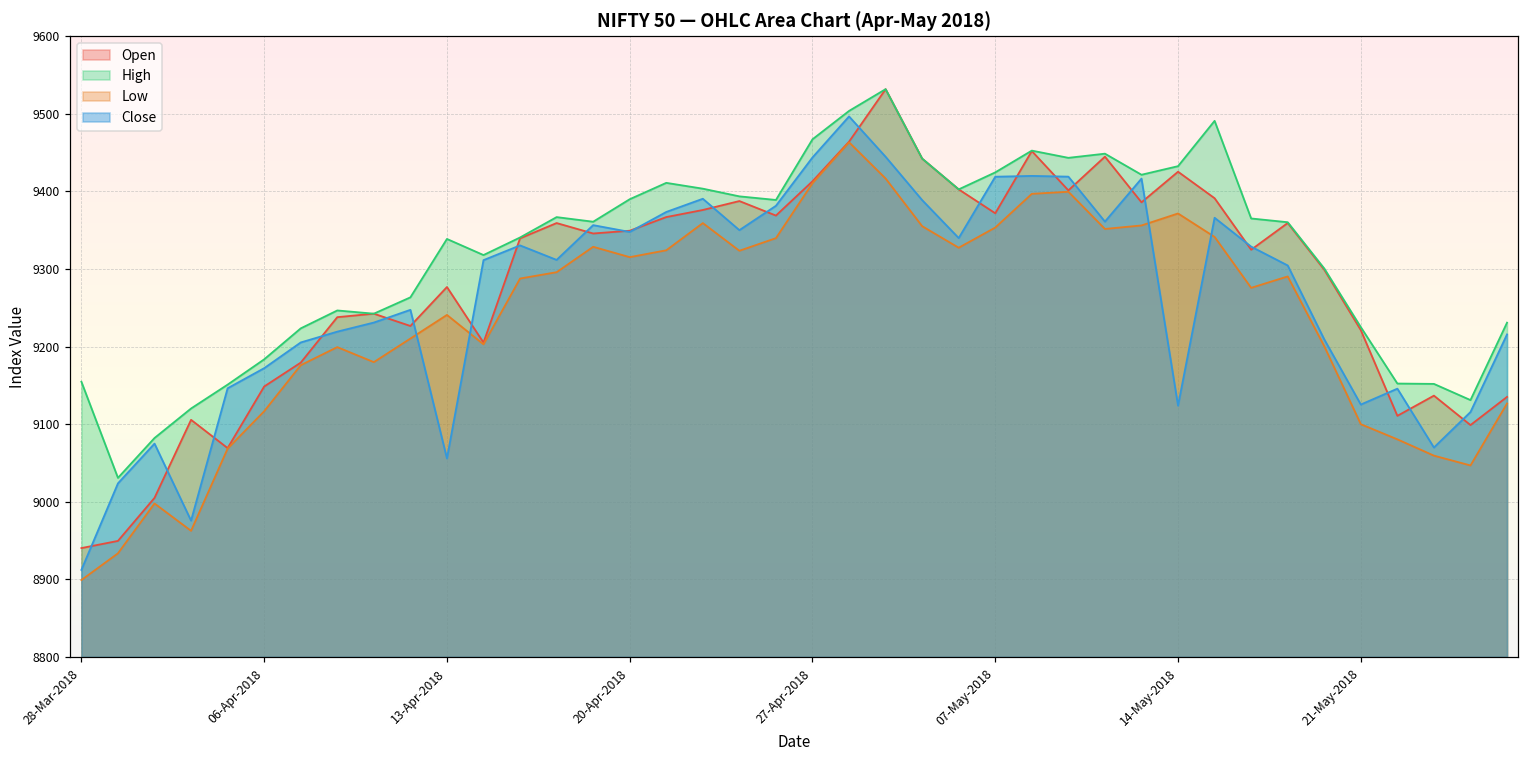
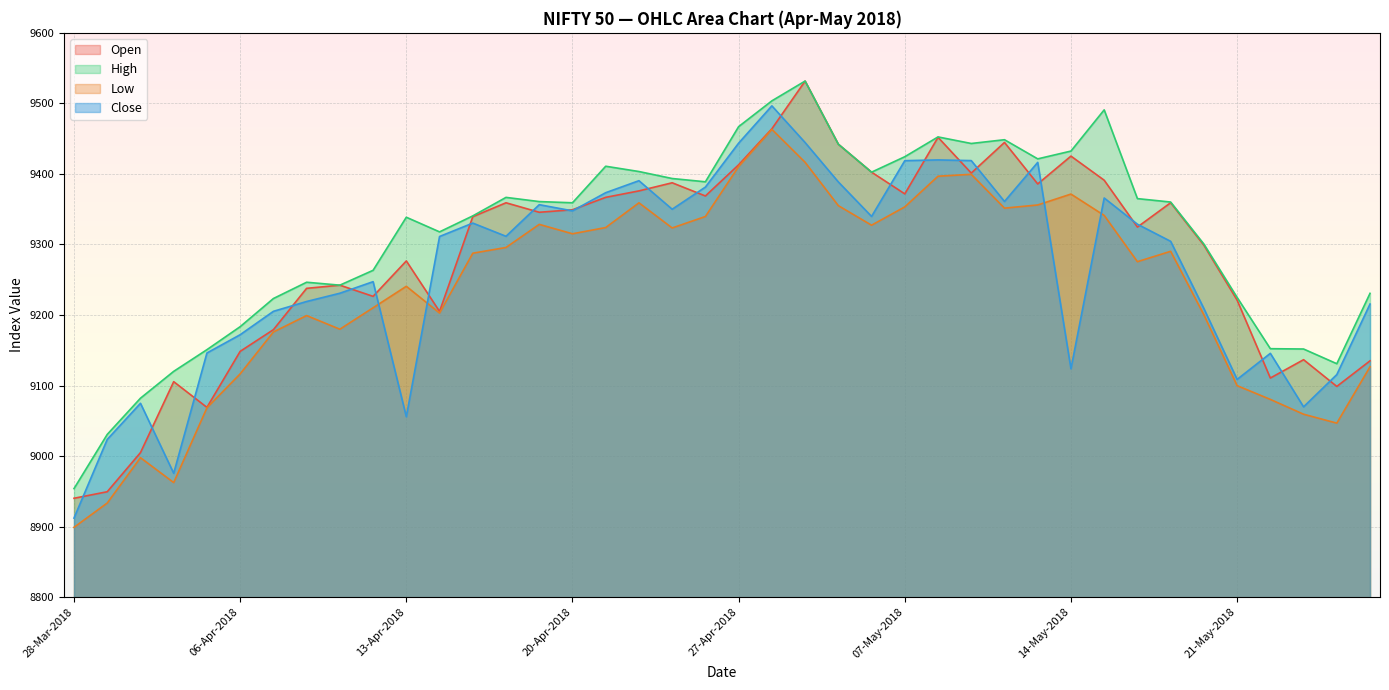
  {
    "High": {
-     "28-Mar-2018": 9150,
+     "28-Mar-2018": 8950,
      "06-Apr-2018": 9180,
      "13-Apr-2018": 9340,
-     "20-Apr-2018": 9390,
+     "20-Apr-2018": 9360,
      "27-Apr-2018": 9470,
      "07-May-2018": 9420,
      "14-May-2018": 9430,
      "21-May-2018": 9220
    },
    "Close": {
      "28-Mar-2018": 8910,
      "06-Apr-2018": 9170,
      "13-Apr-2018": 9060,
      "27-Apr-2018": 9440,
      "07-May-2018": 9420,
      "14-May-2018": 9120,
-     "21-May-2018": 9130
+     "21-May-2018": 9110
    }
  }
